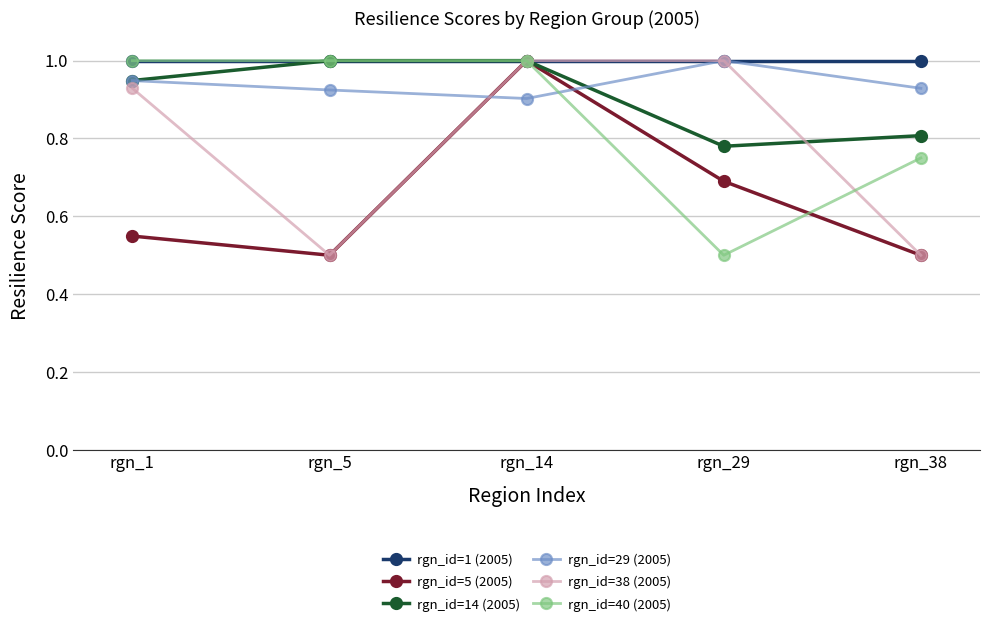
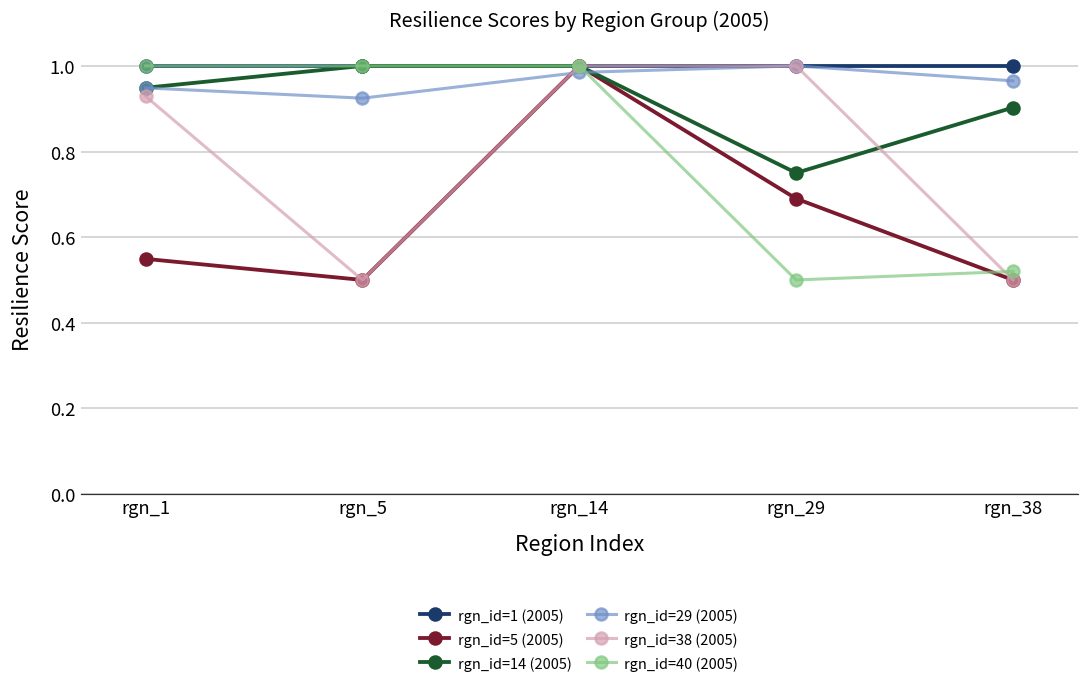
  {
    "rgn_id=1 (2005)": {
      "rgn_38": 1.00
    },
    "rgn_id=5 (2005)": {
      "rgn_1": 0.55,
      "rgn_29": 0.69
    },
    "rgn_id=14 (2005)": {
-     "rgn_29": 0.78,
-     "rgn_38": 0.81
+     "rgn_29": 0.75,
+     "rgn_38": 0.90
    },
    "rgn_id=29 (2005)": {
      "rgn_5": 0.92,
-     "rgn_14": 0.90,
-     "rgn_38": 0.93
+     "rgn_14": 0.98,
+     "rgn_38": 0.97
    },
    "rgn_id=38 (2005)": {
      "rgn_1": 0.93
    },
    "rgn_id=40 (2005)": {
      "rgn_29": 0.50,
-     "rgn_38": 0.75
+     "rgn_38": 0.52
    }
  }
